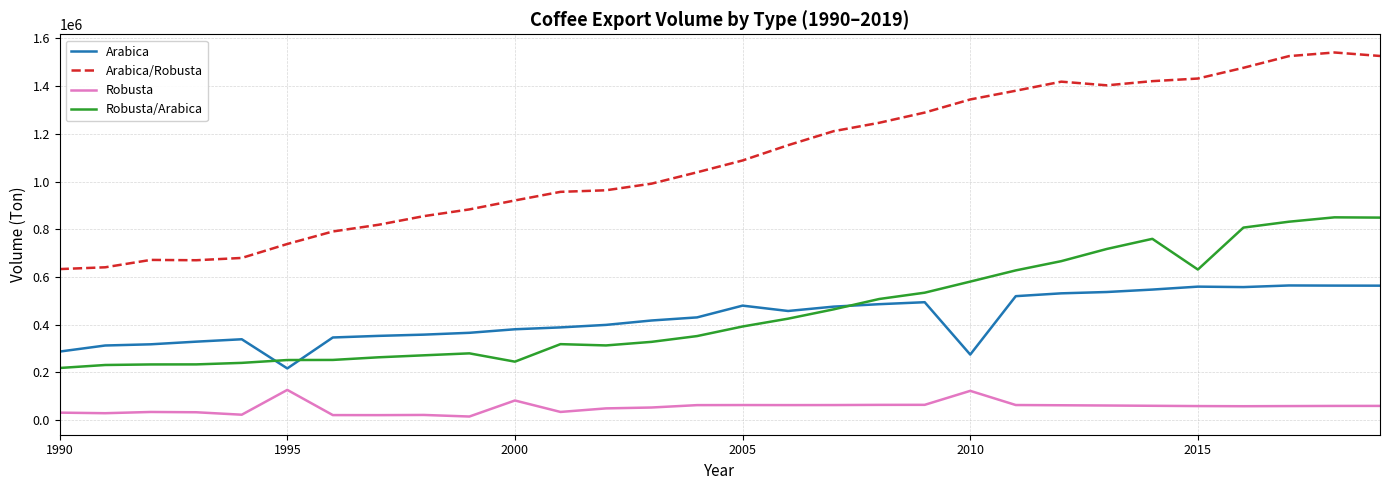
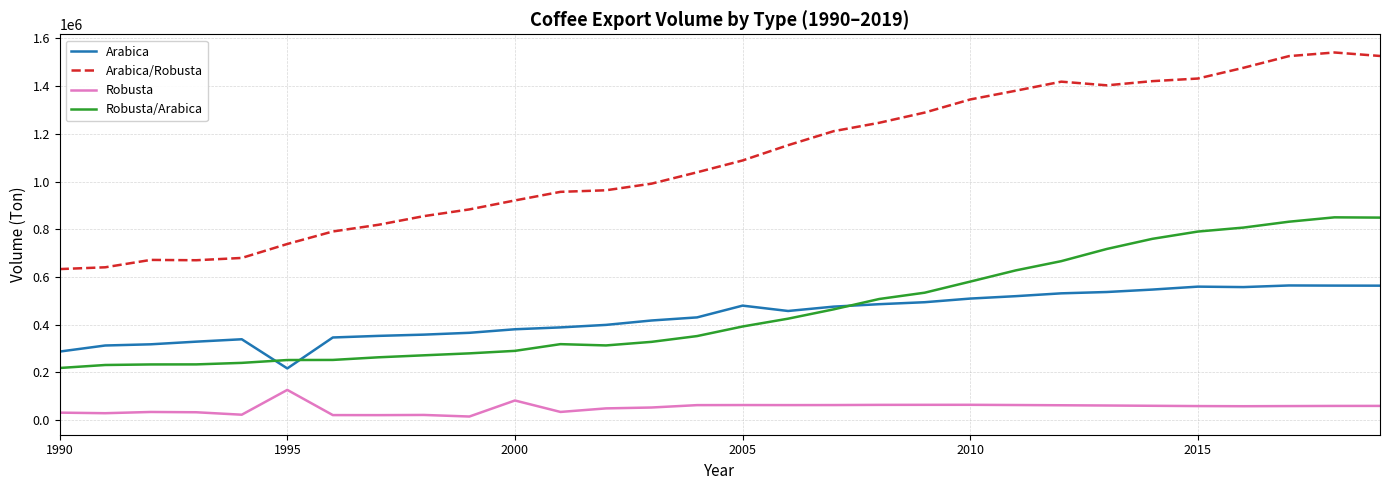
  {
    "Arabica": {
      "1990": 290000,
      "1995": 220000,
      "2000": 380000,
      "2005": 480000,
-     "2010": 270000,
+     "2010": 510000,
      "2015": 560000
    },
    "Arabica/Robusta": {
      "1990": 630000,
      "1995": 740000,
      "2000": 920000,
      "2005": 1090000,
      "2010": 1340000,
      "2015": 1430000
    },
    "Robusta": {
      "1990": 30000,
      "1995": 130000,
      "2000": 80000,
      "2005": 60000,
-     "2010": 120000,
+     "2010": 60000,
      "2015": 60000
    },
    "Robusta/Arabica": {
      "1990": 220000,
      "1995": 250000,
-     "2000": 250000,
+     "2000": 290000,
      "2005": 390000,
      "2010": 580000,
-     "2015": 630000
+     "2015": 790000
    }
  }
